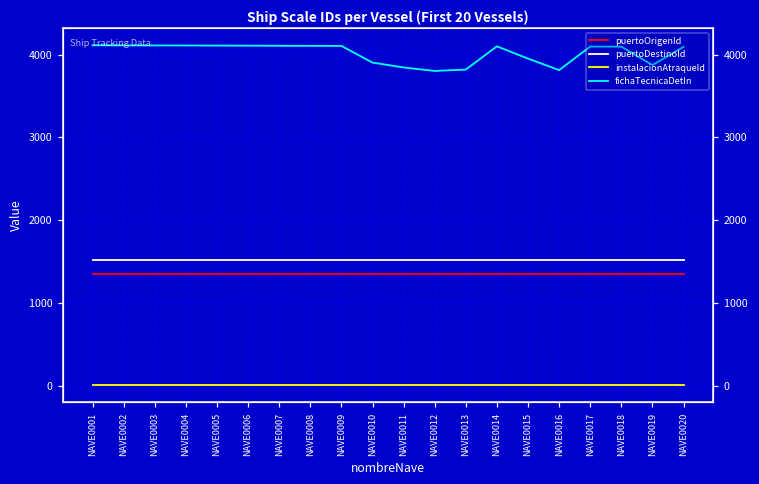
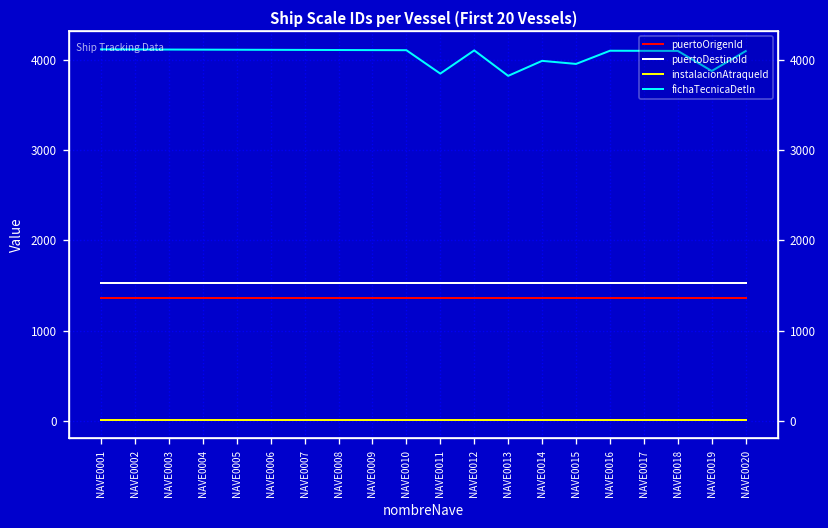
  {
    "puertoOrigenId": {
      "NAVE0001": 1400,
      "NAVE0002": 1400,
      "NAVE0003": 1400,
      "NAVE0004": 1400,
      "NAVE0005": 1400,
      "NAVE0006": 1400,
      "NAVE0007": 1400,
      "NAVE0008": 1400,
      "NAVE0009": 1400,
      "NAVE0010": 1400,
      "NAVE0011": 1400,
      "NAVE0012": 1400,
      "NAVE0013": 1400,
      "NAVE0014": 1400,
      "NAVE0015": 1400,
      "NAVE0016": 1400,
      "NAVE0017": 1400,
      "NAVE0018": 1400,
      "NAVE0019": 1400,
      "NAVE0020": 1400
    },
    "puertoDestinoId": {
      "NAVE0001": 1500,
      "NAVE0002": 1500,
      "NAVE0003": 1500,
      "NAVE0004": 1500,
      "NAVE0005": 1500,
      "NAVE0006": 1500,
      "NAVE0007": 1500,
      "NAVE0008": 1500,
      "NAVE0009": 1500,
      "NAVE0010": 1500,
      "NAVE0011": 1500,
      "NAVE0012": 1500,
      "NAVE0013": 1500,
      "NAVE0014": 1500,
      "NAVE0015": 1500,
      "NAVE0016": 1500,
      "NAVE0017": 1500,
      "NAVE0018": 1500,
      "NAVE0019": 1500,
      "NAVE0020": 1500
    },
    "instalacionAtraqueId": {
      "NAVE0001": 0,
      "NAVE0002": 0,
      "NAVE0003": 0,
      "NAVE0004": 0,
      "NAVE0005": 0,
      "NAVE0006": 0,
      "NAVE0007": 0,
      "NAVE0008": 0,
      "NAVE0009": 0,
      "NAVE0010": 0,
      "NAVE0011": 0,
      "NAVE0012": 0,
      "NAVE0013": 0,
      "NAVE0014": 0,
      "NAVE0015": 0,
      "NAVE0016": 0,
      "NAVE0017": 0,
      "NAVE0018": 0,
      "NAVE0019": 0,
      "NAVE0020": 0
    },
    "fichaTecnicaDetIn": {
      "NAVE0001": 4100,
      "NAVE0002": 4100,
      "NAVE0003": 4100,
      "NAVE0004": 4100,
      "NAVE0005": 4100,
      "NAVE0006": 4100,
      "NAVE0007": 4100,
      "NAVE0008": 4100,
      "NAVE0009": 4100,
-     "NAVE0010": 3900,
+     "NAVE0010": 4100,
      "NAVE0011": 3800,
-     "NAVE0012": 3800,
+     "NAVE0012": 4100,
      "NAVE0013": 3800,
-     "NAVE0014": 4100,
+     "NAVE0014": 4000,
      "NAVE0015": 4000,
-     "NAVE0016": 3800
+     "NAVE0016": 4100
    }
  }
